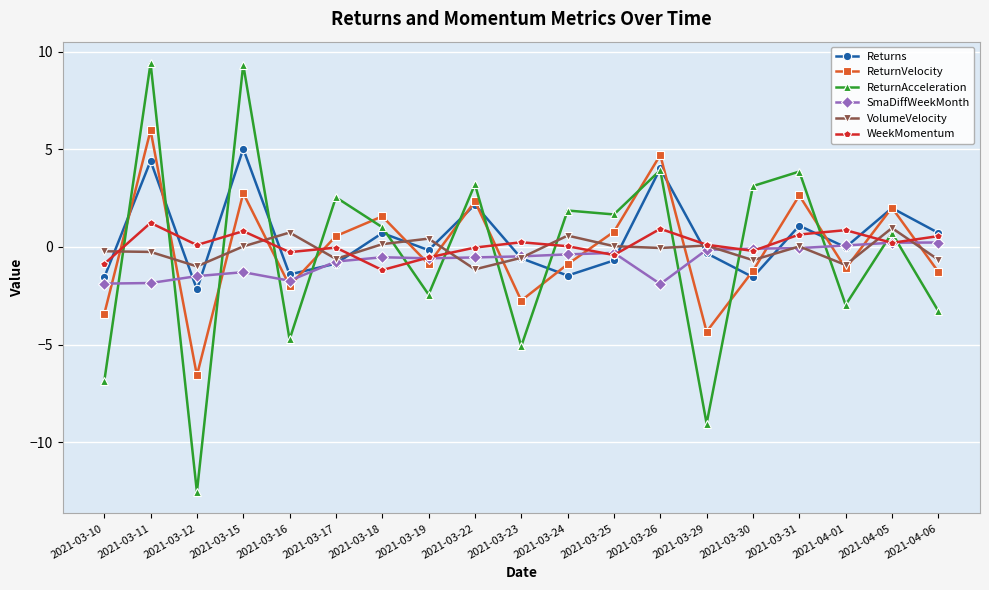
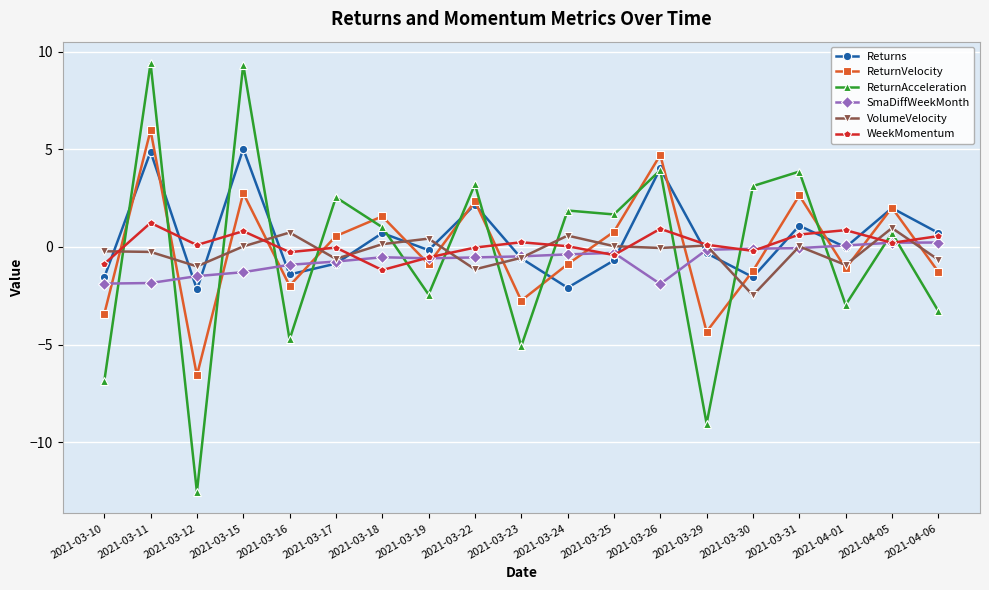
  {
    "Returns": {
      "2021-03-10": -1.6,
-     "2021-03-11": 4.4,
+     "2021-03-11": 4.9,
      "2021-03-12": -2.2,
      "2021-03-15": 5.0,
      "2021-03-16": -1.4,
      "2021-03-18": 0.7,
      "2021-03-19": -0.2,
      "2021-03-22": 2.2,
-     "2021-03-24": -1.5,
+     "2021-03-24": -2.1,
      "2021-03-25": -0.7,
      "2021-03-29": -0.3,
      "2021-03-30": -1.5,
      "2021-03-31": 1.1,
      "2021-04-06": 0.7
    },
    "ReturnAcceleration": {
      "2021-03-10": -6.9,
      "2021-03-11": 9.4,
      "2021-03-12": -12.6,
      "2021-03-15": 9.3,
      "2021-03-16": -4.7,
      "2021-03-17": 2.5,
      "2021-03-18": 1.0,
      "2021-03-19": -2.4,
      "2021-03-22": 3.2,
      "2021-03-23": -5.1,
      "2021-03-24": 1.9,
      "2021-03-25": 1.7,
      "2021-03-29": -9.1,
      "2021-03-30": 3.1,
      "2021-03-31": 3.9,
      "2021-04-01": -3.0,
      "2021-04-05": 0.7,
      "2021-04-06": -3.3
    },
    "SmaDiffWeekMonth": {
      "2021-03-10": -1.9,
      "2021-03-11": -1.8,
      "2021-03-12": -1.5,
      "2021-03-15": -1.3,
-     "2021-03-16": -1.7,
+     "2021-03-16": -0.9,
      "2021-03-18": -0.5,
      "2021-03-22": -0.5,
      "2021-03-24": -0.4,
      "2021-03-26": -1.9,
      "2021-03-29": -0.1,
      "2021-04-06": 0.2
    },
    "VolumeVelocity": {
      "2021-03-10": -0.2,
      "2021-03-11": -0.3,
      "2021-03-12": -1.0,
      "2021-03-15": 0.0,
      "2021-03-16": 0.7,
      "2021-03-17": -0.6,
      "2021-03-18": 0.1,
      "2021-03-19": 0.4,
      "2021-03-22": -1.1,
      "2021-03-24": 0.6,
      "2021-03-25": 0.0,
      "2021-03-26": -0.1,
-     "2021-03-30": -0.7,
+     "2021-03-30": -2.5,
      "2021-04-01": -0.9,
      "2021-04-05": 1.0,
      "2021-04-06": -0.7
    }
  }
